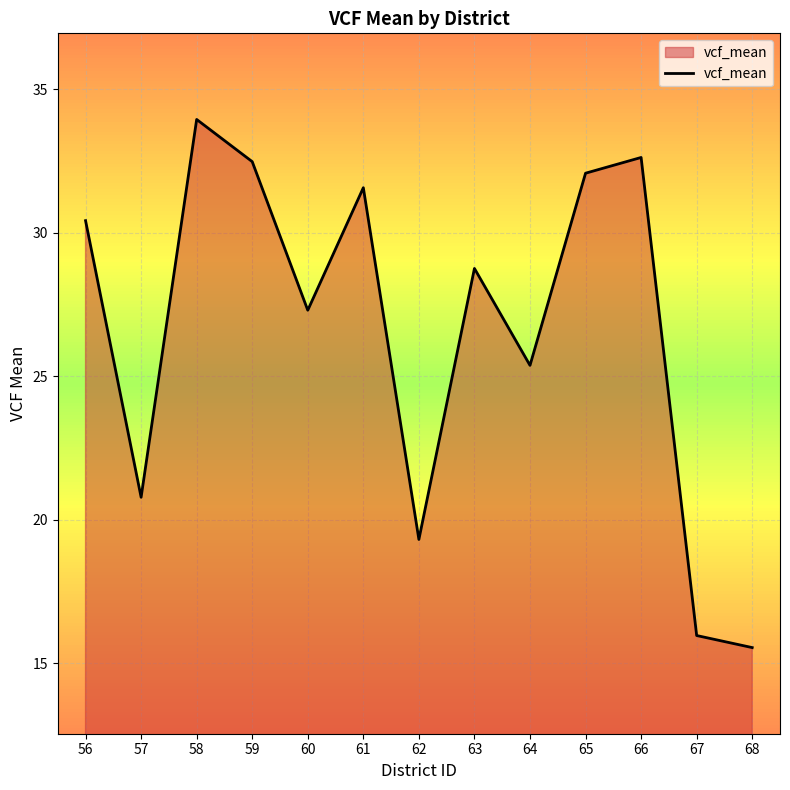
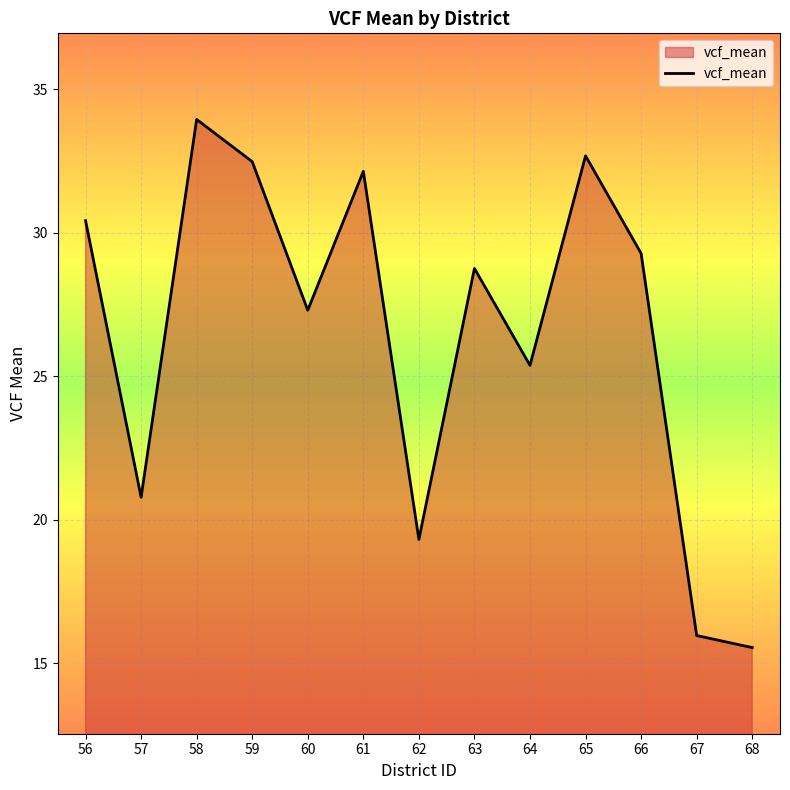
  {
    "56": 30.4,
    "57": 20.8,
    "58": 33.9,
    "59": 32.5,
    "60": 27.3,
-   "61": 31.6,
+   "61": 32.1,
    "62": 19.3,
    "63": 28.8,
    "64": 25.4,
-   "65": 32.1,
-   "66": 32.6,
+   "65": 32.7,
+   "66": 29.3,
    "67": 16.0,
    "68": 15.5
  }
